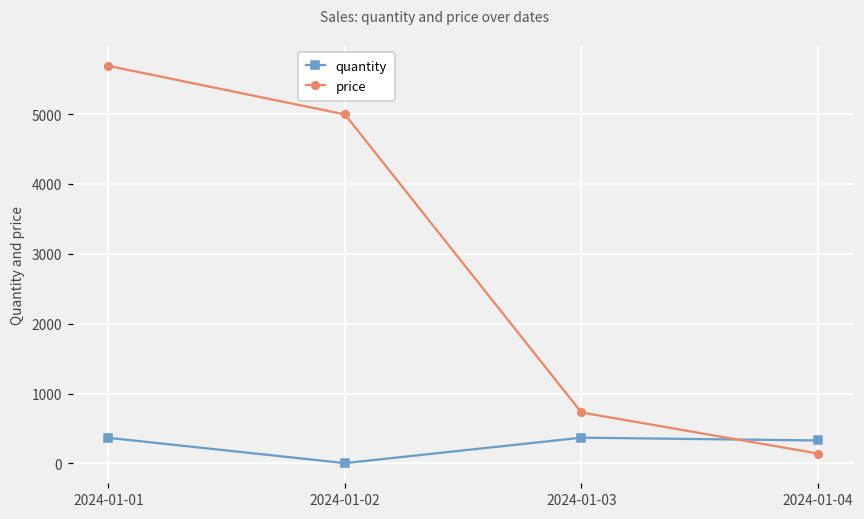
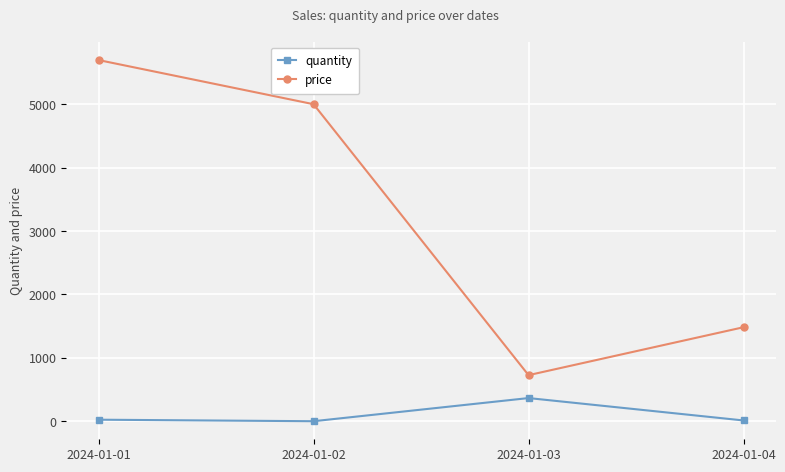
  {
    "quantity": {
-     "2024-01-01": 400,
+     "2024-01-01": 0,
      "2024-01-02": 0,
      "2024-01-03": 400,
-     "2024-01-04": 300
+     "2024-01-04": 0
    },
    "price": {
      "2024-01-01": 5700,
      "2024-01-02": 5000,
      "2024-01-03": 700,
-     "2024-01-04": 100
+     "2024-01-04": 1500
    }
  }
